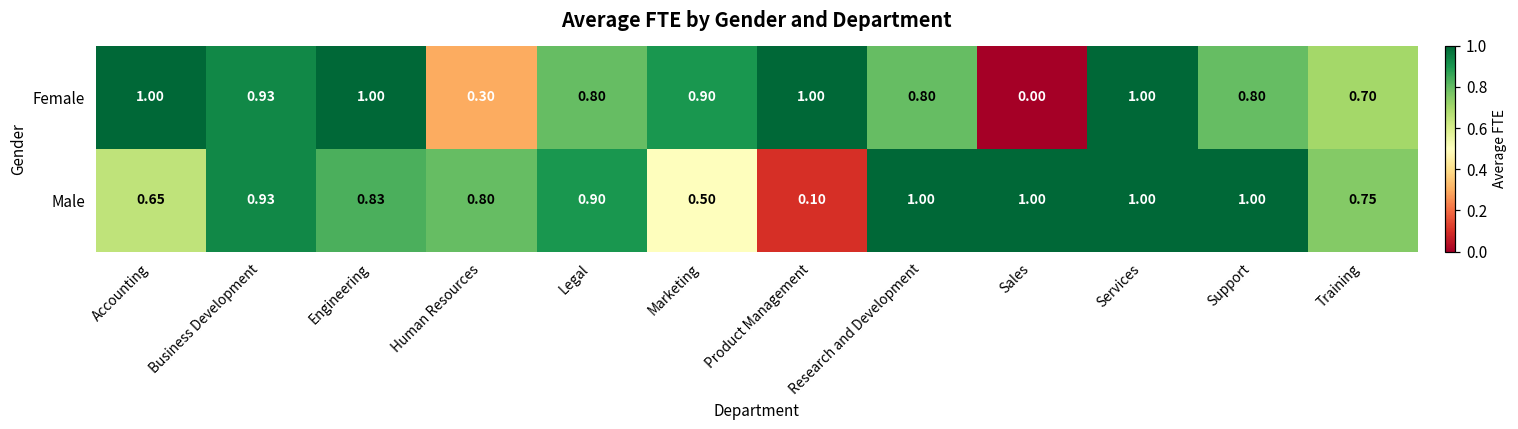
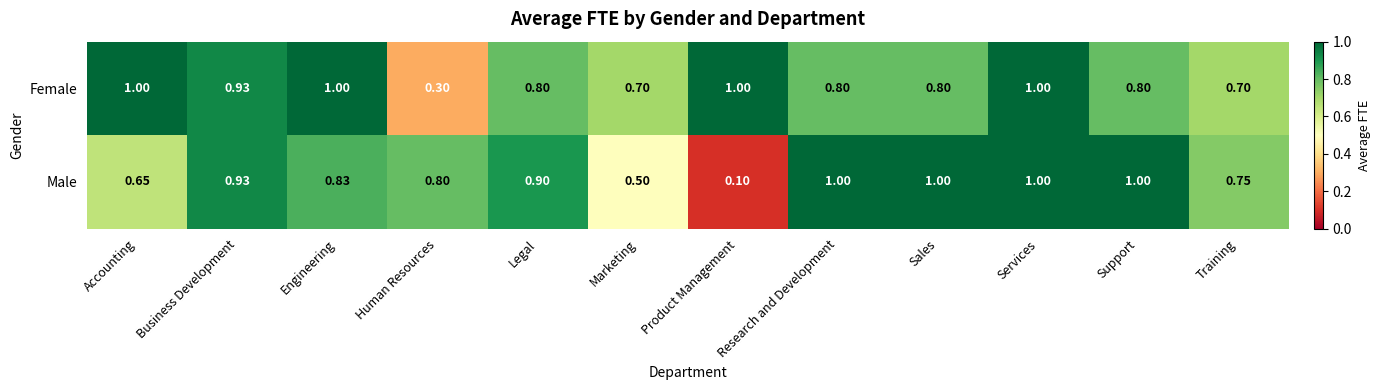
  {
    "Female": {
      "Accounting": 1.00,
      "Business Development": 0.93,
      "Engineering": 1.00,
      "Human Resources": 0.30,
      "Legal": 0.80,
-     "Marketing": 0.90,
+     "Marketing": 0.70,
      "Product Management": 1.00,
      "Research and Development": 0.80,
-     "Sales": 0.00,
+     "Sales": 0.80,
      "Services": 1.00,
      "Support": 0.80,
      "Training": 0.70
    },
    "Male": {
      "Accounting": 0.65,
      "Business Development": 0.93,
      "Engineering": 0.83,
      "Human Resources": 0.80,
      "Legal": 0.90,
      "Marketing": 0.50,
      "Product Management": 0.10,
      "Research and Development": 1.00,
      "Sales": 1.00,
      "Services": 1.00,
      "Support": 1.00,
      "Training": 0.75
    }
  }
